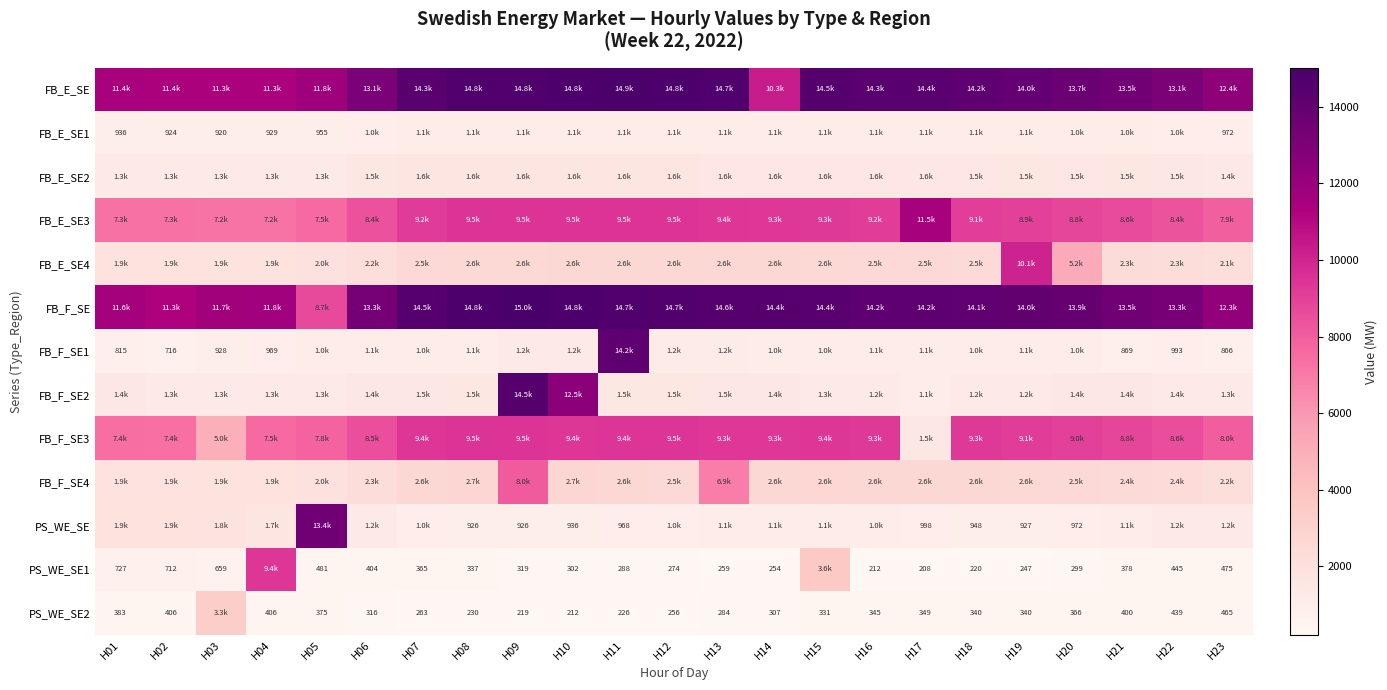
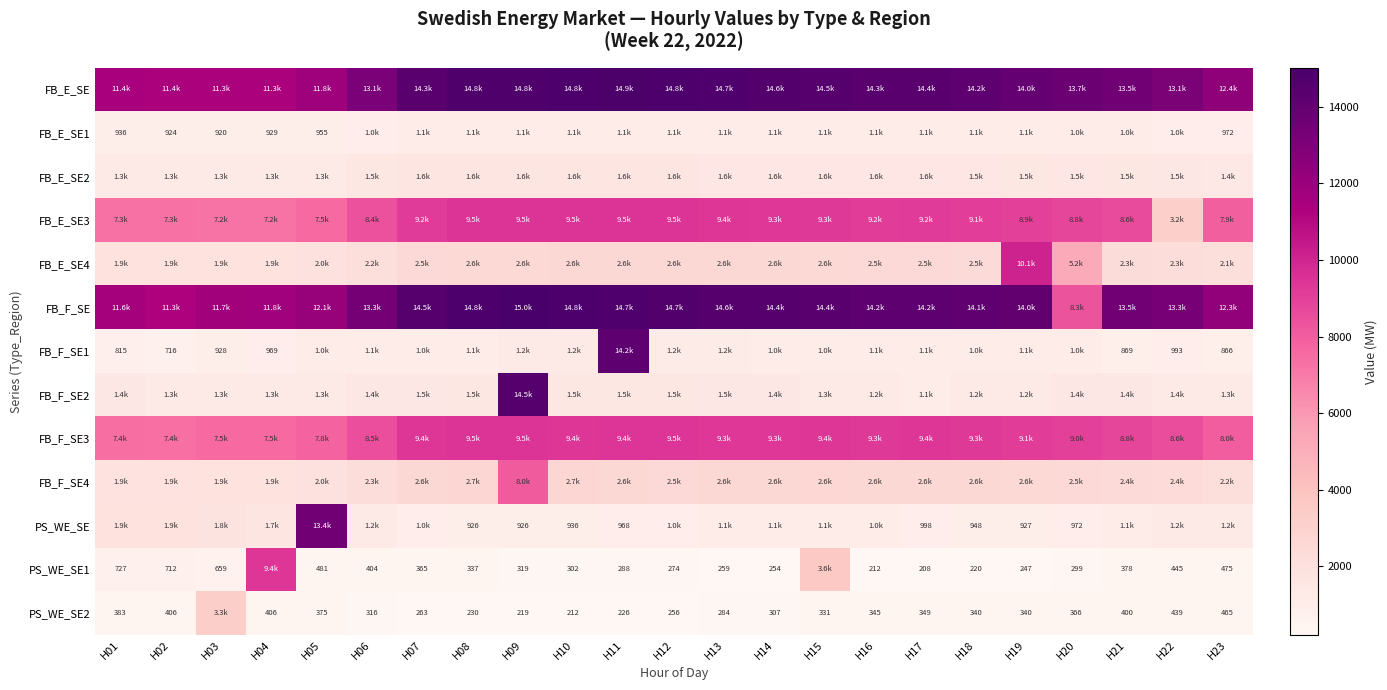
  {
    "FB_E_SE": {
      "H01": "11.4k",
      "H02": "11.4k",
      "H03": "11.3k",
      "H04": "11.3k",
      "H05": "11.8k",
      "H06": "13.1k",
      "H07": "14.3k",
      "H08": "14.8k",
      "H09": "14.8k",
      "H10": "14.8k",
      "H11": "14.9k",
      "H12": "14.8k",
      "H13": "14.7k",
-     "H14": "10.3k",
+     "H14": "14.6k",
      "H15": "14.5k",
      "H16": "14.3k",
      "H17": "14.4k",
      "H18": "14.2k",
      "H19": "14.0k",
      "H20": "13.7k",
      "H21": "13.5k",
      "H22": "13.1k",
      "H23": "12.4k"
    },
    "FB_E_SE3": {
      "H01": "7.3k",
      "H02": "7.3k",
      "H03": "7.2k",
      "H04": "7.2k",
      "H05": "7.5k",
      "H06": "8.4k",
      "H07": "9.2k",
      "H08": "9.5k",
      "H09": "9.5k",
      "H10": "9.5k",
      "H11": "9.5k",
      "H12": "9.5k",
      "H13": "9.4k",
      "H14": "9.3k",
      "H15": "9.3k",
      "H16": "9.2k",
-     "H17": "11.5k",
+     "H17": "9.2k",
      "H18": "9.1k",
      "H19": "8.9k",
      "H20": "8.8k",
      "H21": "8.6k",
-     "H22": "8.4k",
+     "H22": "3.2k",
      "H23": "7.9k"
    },
    "FB_F_SE": {
      "H01": "11.6k",
      "H02": "11.3k",
      "H03": "11.7k",
      "H04": "11.8k",
-     "H05": "8.7k",
+     "H05": "12.1k",
      "H06": "13.3k",
      "H07": "14.5k",
      "H08": "14.8k",
      "H09": "15.0k",
      "H10": "14.8k",
      "H11": "14.7k",
      "H12": "14.7k",
      "H13": "14.6k",
      "H14": "14.4k",
      "H15": "14.4k",
      "H16": "14.2k",
      "H17": "14.2k",
      "H18": "14.1k",
      "H19": "14.0k",
-     "H20": "13.9k",
+     "H20": "8.3k",
      "H21": "13.5k",
      "H22": "13.3k",
      "H23": "12.3k"
    },
    "FB_F_SE2": {
      "H01": "1.4k",
      "H02": "1.3k",
      "H03": "1.3k",
      "H04": "1.3k",
      "H05": "1.3k",
      "H06": "1.4k",
      "H07": "1.5k",
      "H08": "1.5k",
      "H09": "14.5k",
-     "H10": "12.5k",
+     "H10": "1.5k",
      "H11": "1.5k",
      "H12": "1.5k",
      "H13": "1.5k",
      "H14": "1.4k",
      "H15": "1.3k",
      "H16": "1.2k",
      "H17": "1.1k",
      "H18": "1.2k",
      "H19": "1.2k",
      "H20": "1.4k",
      "H21": "1.4k",
      "H22": "1.4k",
      "H23": "1.3k"
    },
    "FB_F_SE3": {
      "H01": "7.4k",
      "H02": "7.4k",
-     "H03": "5.0k",
+     "H03": "7.5k",
      "H04": "7.5k",
      "H05": "7.8k",
      "H06": "8.5k",
      "H07": "9.4k",
      "H08": "9.5k",
      "H09": "9.5k",
      "H10": "9.4k",
      "H11": "9.4k",
      "H12": "9.5k",
      "H13": "9.3k",
      "H14": "9.3k",
      "H15": "9.4k",
      "H16": "9.3k",
-     "H17": "1.5k",
+     "H17": "9.4k",
      "H18": "9.3k",
      "H19": "9.1k",
      "H20": "9.0k",
      "H21": "8.8k",
      "H22": "8.6k",
      "H23": "8.0k"
    },
    "FB_F_SE4": {
      "H01": "1.9k",
      "H02": "1.9k",
      "H03": "1.9k",
      "H04": "1.9k",
      "H05": "2.0k",
      "H06": "2.3k",
      "H07": "2.6k",
      "H08": "2.7k",
      "H09": "8.0k",
      "H10": "2.7k",
      "H11": "2.6k",
      "H12": "2.5k",
-     "H13": "6.9k",
+     "H13": "2.6k",
      "H14": "2.6k",
      "H15": "2.6k",
      "H16": "2.6k",
      "H17": "2.6k",
      "H18": "2.6k",
      "H19": "2.6k",
      "H20": "2.5k",
      "H21": "2.4k",
      "H22": "2.4k",
      "H23": "2.2k"
    }
  }
